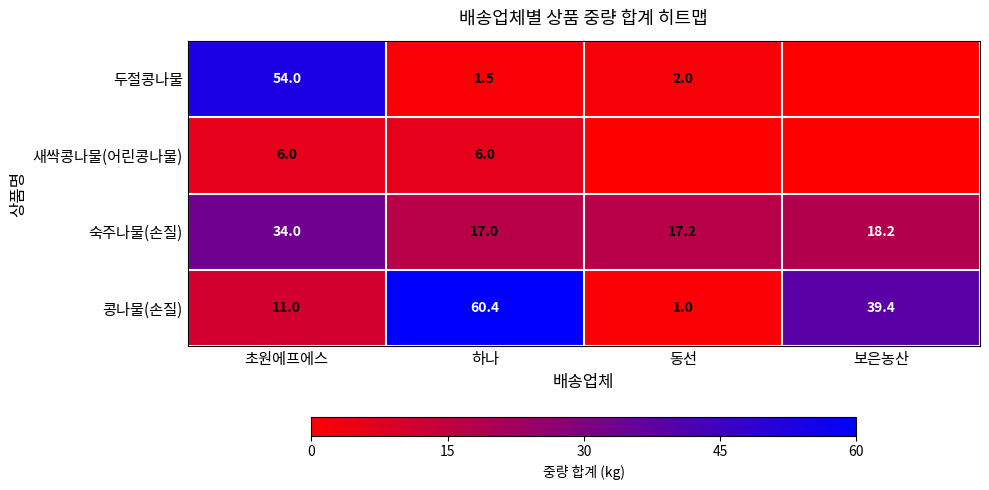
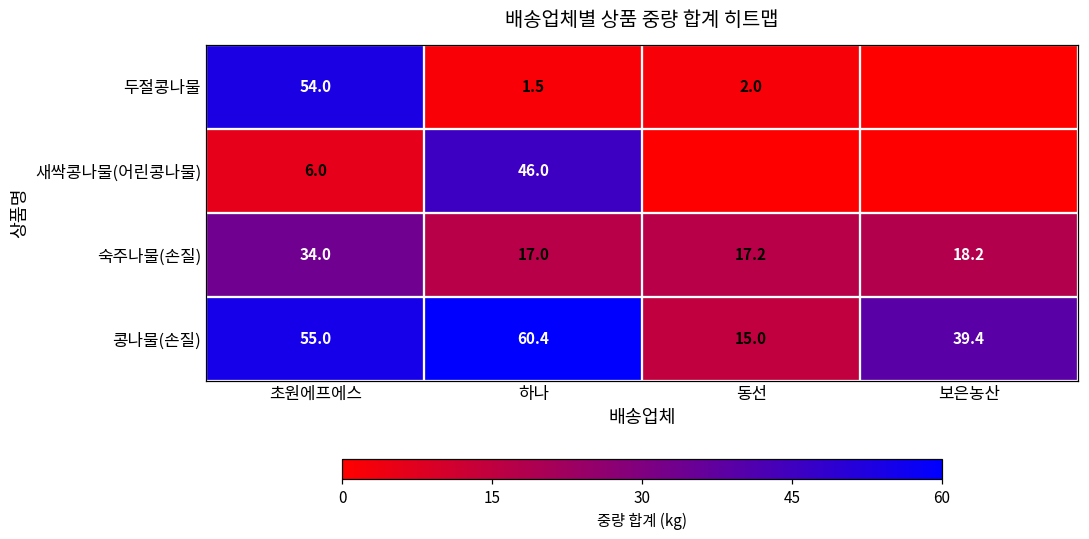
  {
    "두절콩나물": {
      "초원에프에스": 54.0,
      "하나": 1.5,
      "동선": 2.0
    },
    "새싹콩나물(어린콩나물)": {
      "초원에프에스": 6.0,
-     "하나": 6.0
+     "하나": 46.0
    },
    "숙주나물(손질)": {
      "초원에프에스": 34.0,
      "하나": 17.0,
      "동선": 17.2,
      "보은농산": 18.2
    },
    "콩나물(손질)": {
-     "초원에프에스": 11.0,
+     "초원에프에스": 55.0,
      "하나": 60.4,
-     "동선": 1.0,
+     "동선": 15.0,
      "보은농산": 39.4
    }
  }
